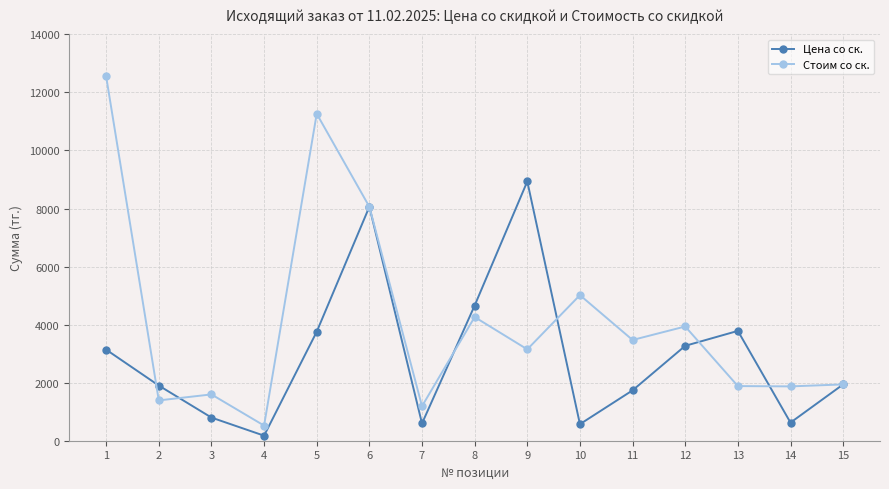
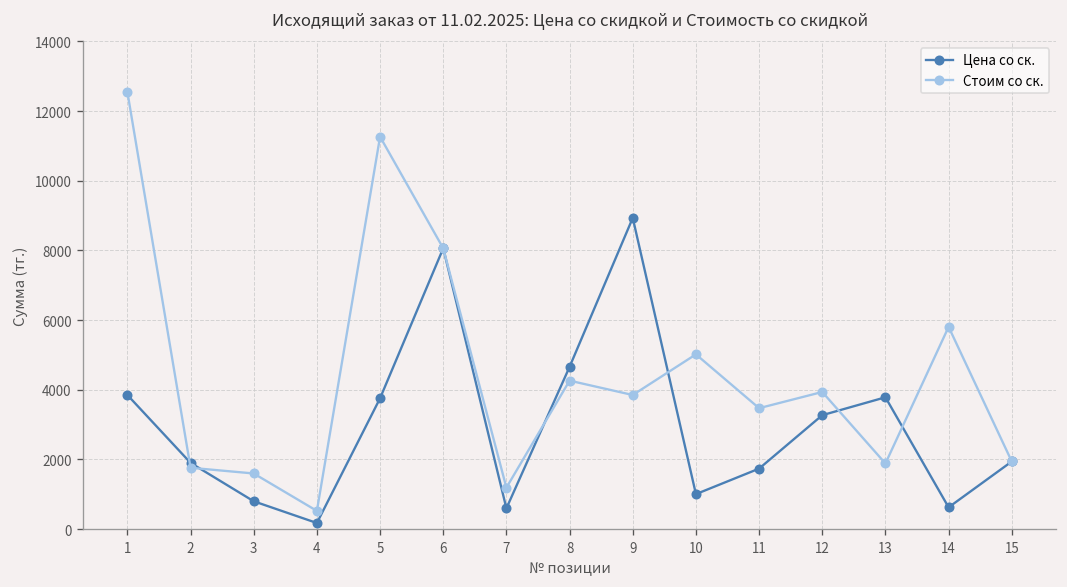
  {
    "Цена со ск.": {
-     "1": 3100,
+     "1": 3900,
      "2": 1900,
      "3": 800,
      "4": 200,
      "5": 3800,
      "7": 600,
      "8": 4700,
      "9": 8900,
-     "10": 600,
+     "10": 1000,
      "11": 1700,
      "12": 3300,
      "13": 3800,
      "14": 600
    },
    "Стоим со ск.": {
      "1": 12600,
-     "2": 1400,
+     "2": 1800,
      "3": 1600,
      "4": 500,
      "5": 11300,
      "7": 1200,
      "8": 4300,
-     "9": 3100,
+     "9": 3800,
      "10": 5000,
      "11": 3500,
      "12": 3900,
      "13": 1900,
-     "14": 1900
+     "14": 5800
    }
  }
